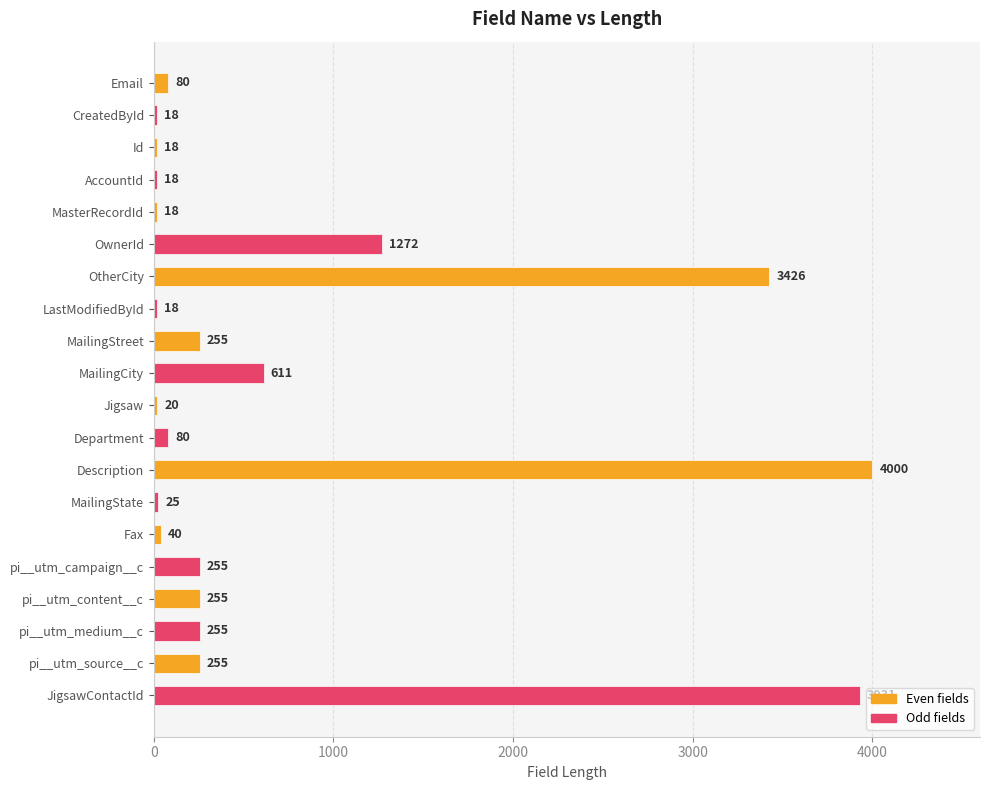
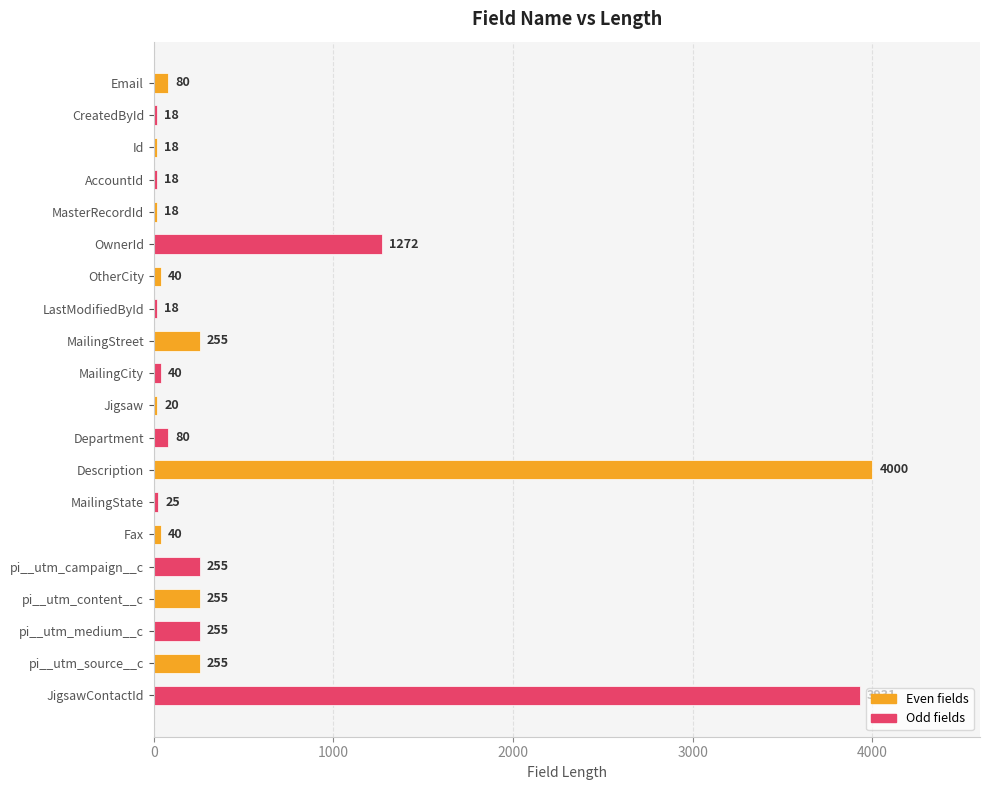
  {
    "Email": 80,
    "CreatedById": 18,
    "Id": 18,
    "AccountId": 18,
    "MasterRecordId": 18,
    "OwnerId": 1272,
-   "OtherCity": 3426,
+   "OtherCity": 40,
    "LastModifiedById": 18,
    "MailingStreet": 255,
-   "MailingCity": 611,
+   "MailingCity": 40,
    "Jigsaw": 20,
    "Department": 80,
    "Description": 4000,
    "MailingState": 25,
    "Fax": 40,
    "pi__utm_campaign__c": 255,
    "pi__utm_content__c": 255,
    "pi__utm_medium__c": 255,
    "pi__utm_source__c": 255
  }
